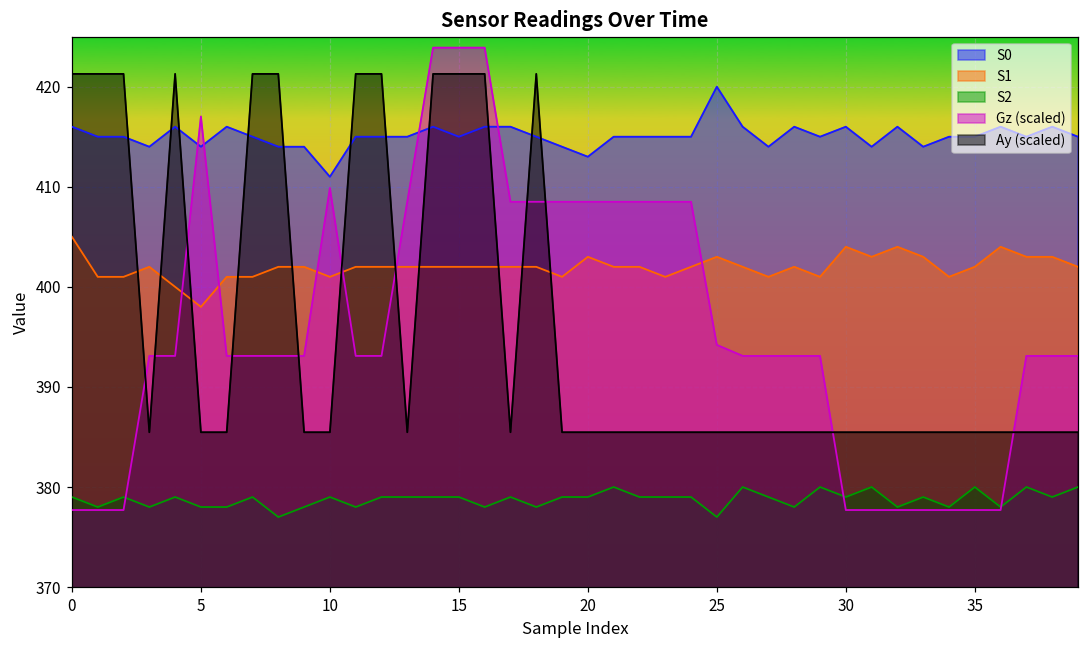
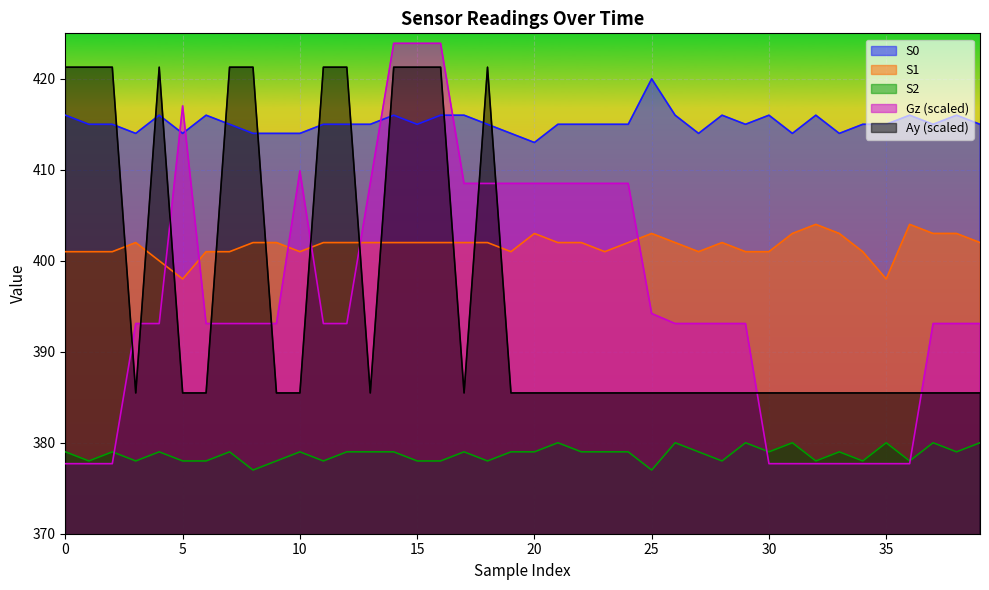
  {
    "S0": {
      "0": 416,
      "5": 414,
-     "10": 411,
+     "10": 414,
      "15": 415,
      "20": 413,
      "25": 420,
      "30": 416
    },
    "S1": {
-     "0": 405,
+     "0": 401,
      "5": 398,
      "10": 401,
      "15": 402,
      "20": 403,
      "25": 403,
-     "30": 404,
-     "35": 402
+     "30": 401,
+     "35": 398
    },
    "S2": {
      "0": 379,
      "5": 378,
      "10": 379,
-     "15": 379,
+     "15": 378,
      "20": 379,
      "25": 377,
      "30": 379,
      "35": 380
    },
    "Gz (scaled)": {
      "0": 378,
      "5": 417,
      "10": 410,
      "15": 424,
      "20": 409,
      "25": 394,
      "30": 378,
      "35": 378
    },
    "Ay (scaled)": {
      "0": 421,
      "5": 385,
      "10": 385,
      "15": 421,
      "20": 385,
      "25": 385,
      "30": 385,
      "35": 385
    }
  }
